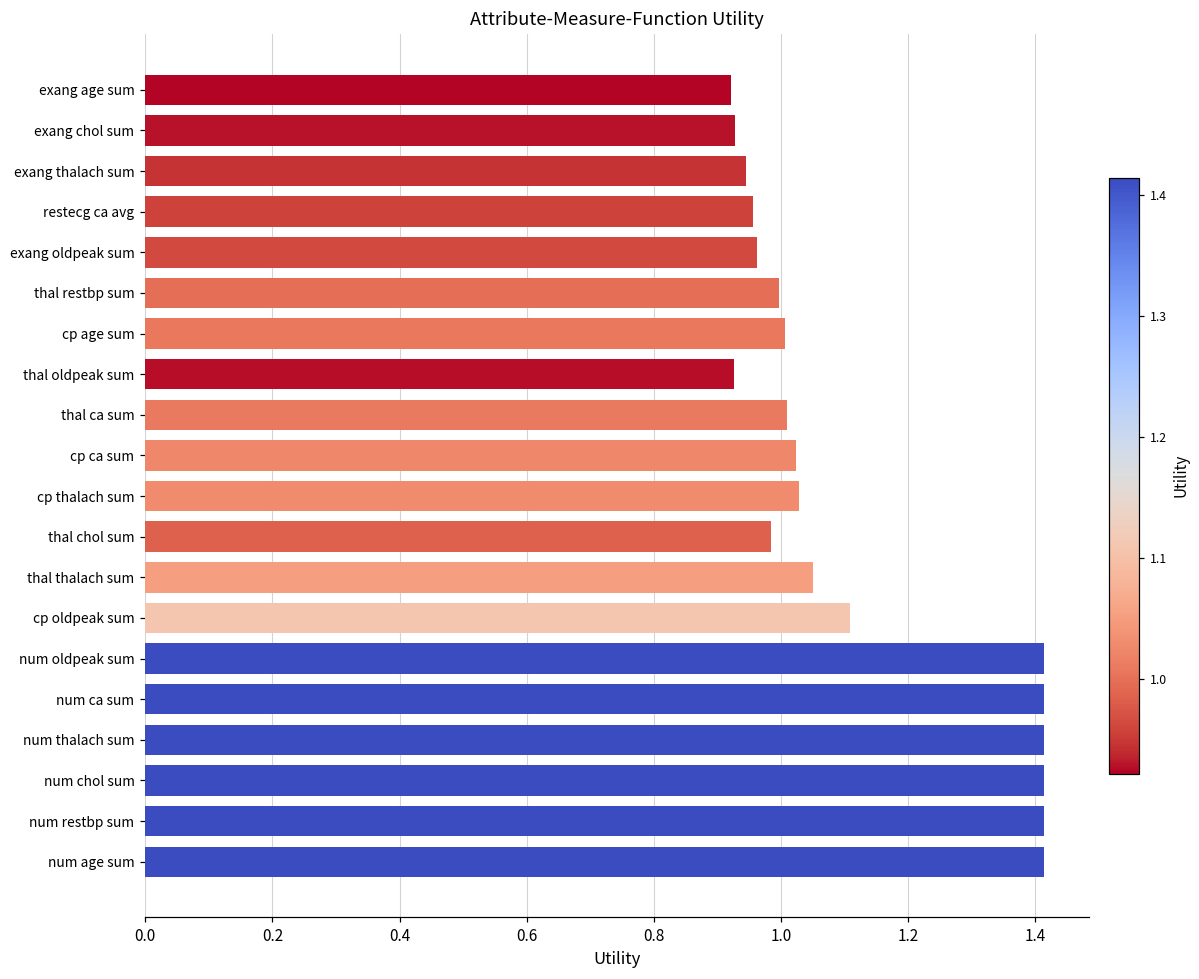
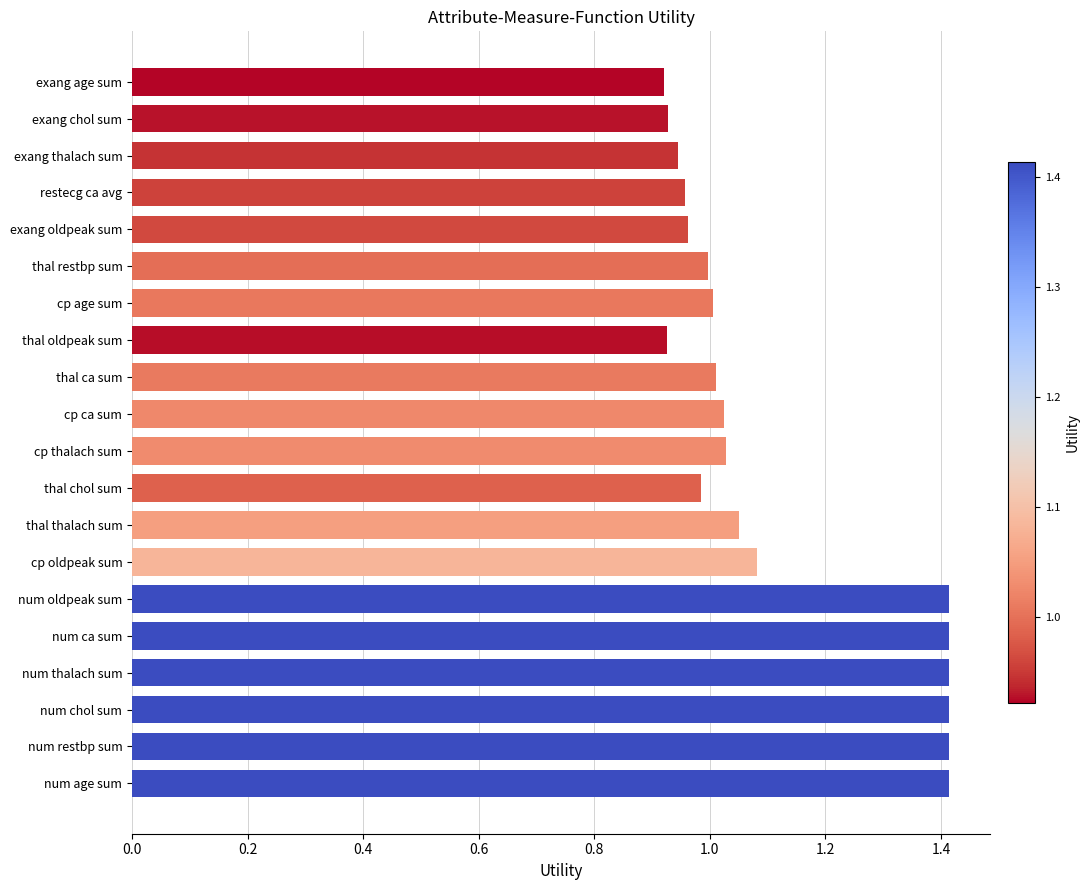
  {
    "exang age sum": 0.92,
    "exang chol sum": 0.93,
    "exang thalach sum": 0.95,
    "restecg ca avg": 0.96,
    "exang oldpeak sum": 0.96,
    "thal restbp sum": 1.00,
    "cp age sum": 1.01,
    "thal oldpeak sum": 0.93,
    "thal ca sum": 1.01,
    "cp ca sum": 1.02,
    "cp thalach sum": 1.03,
    "thal chol sum": 0.98,
    "thal thalach sum": 1.05,
-   "cp oldpeak sum": 1.11,
+   "cp oldpeak sum": 1.08,
    "num oldpeak sum": 1.41,
    "num ca sum": 1.41,
    "num thalach sum": 1.41,
    "num chol sum": 1.41,
    "num restbp sum": 1.41,
    "num age sum": 1.41
  }
